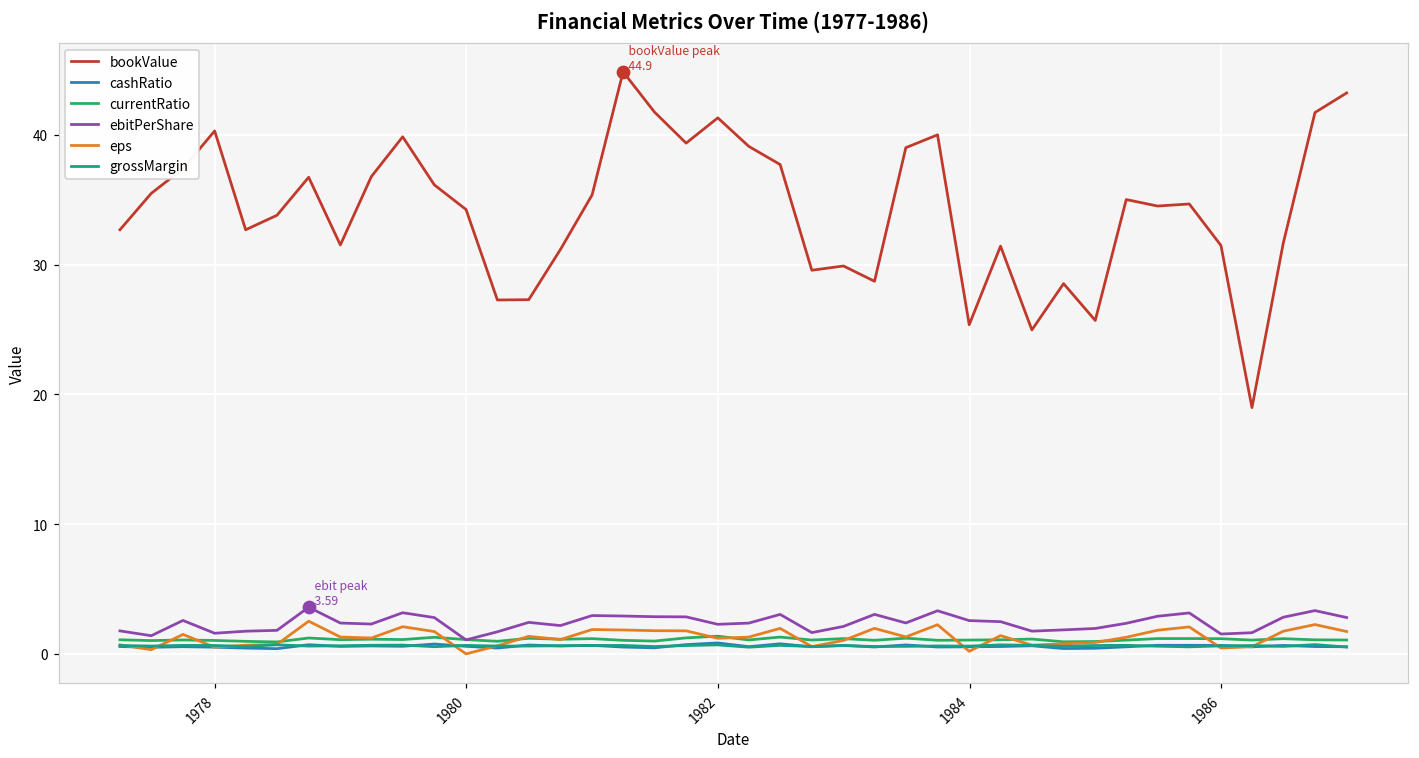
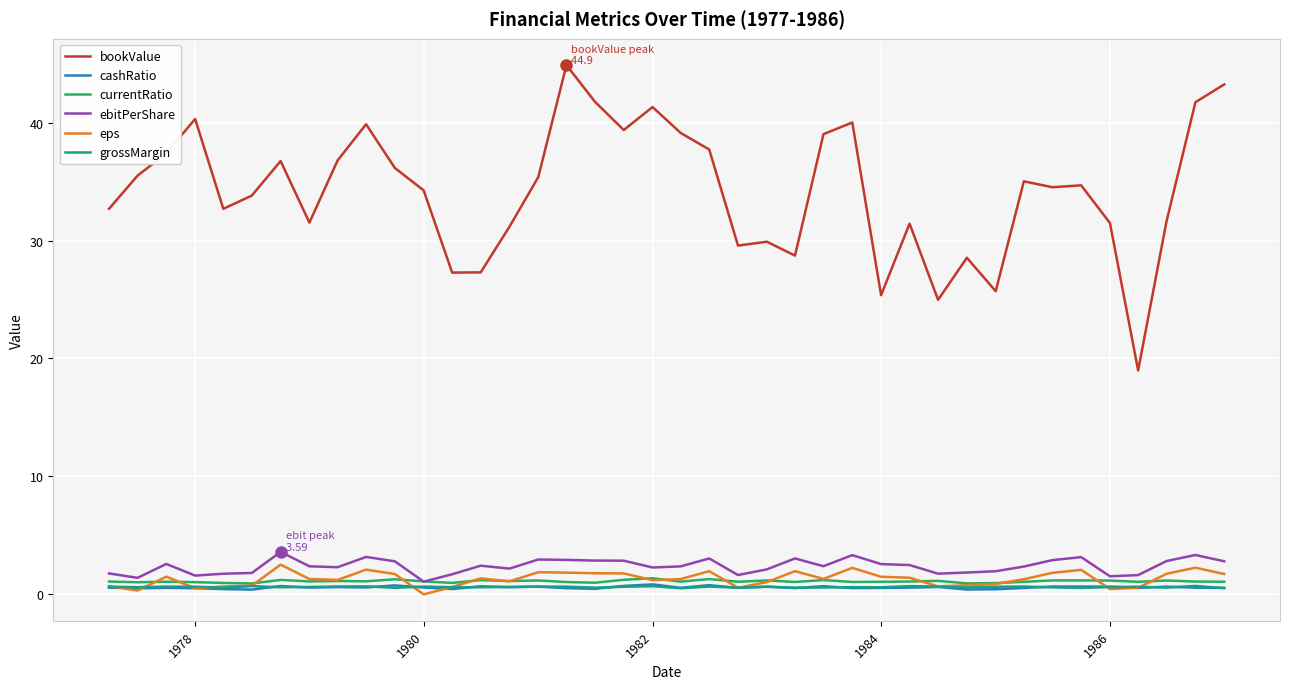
  {
    "eps": {
      "1980": 0.0,
-     "1984": 0.2
+     "1984": 1.5
    }
  }
